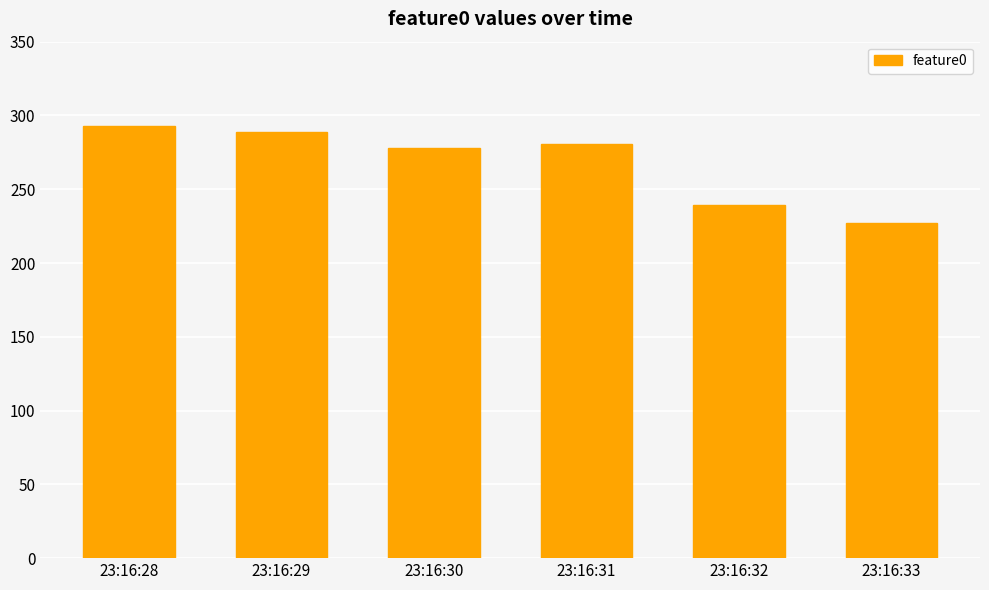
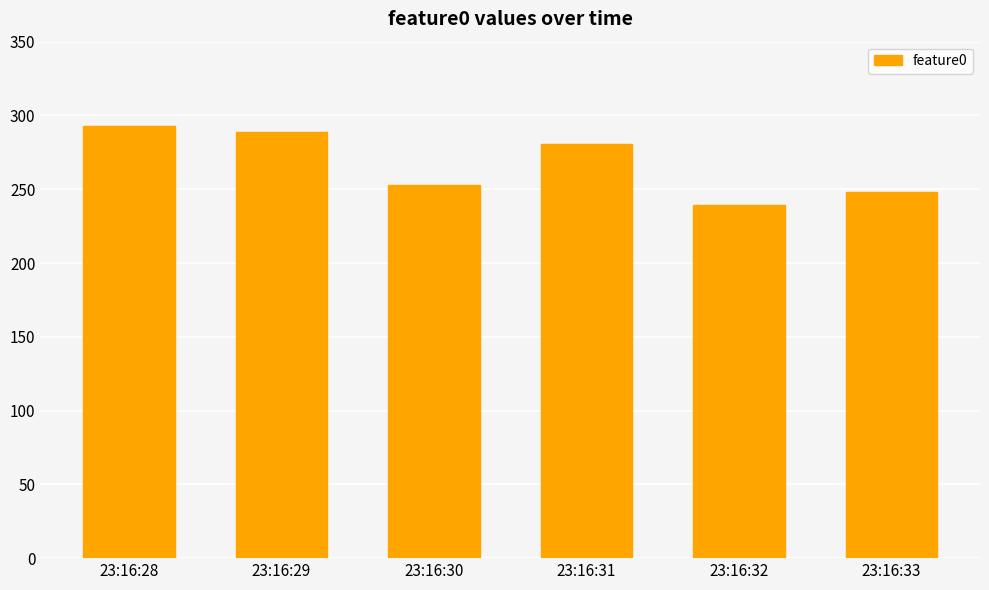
  {
    "23:16:28": 293,
    "23:16:29": 289,
-   "23:16:30": 278,
+   "23:16:30": 253,
    "23:16:31": 281,
    "23:16:32": 239,
-   "23:16:33": 227
+   "23:16:33": 248
  }
